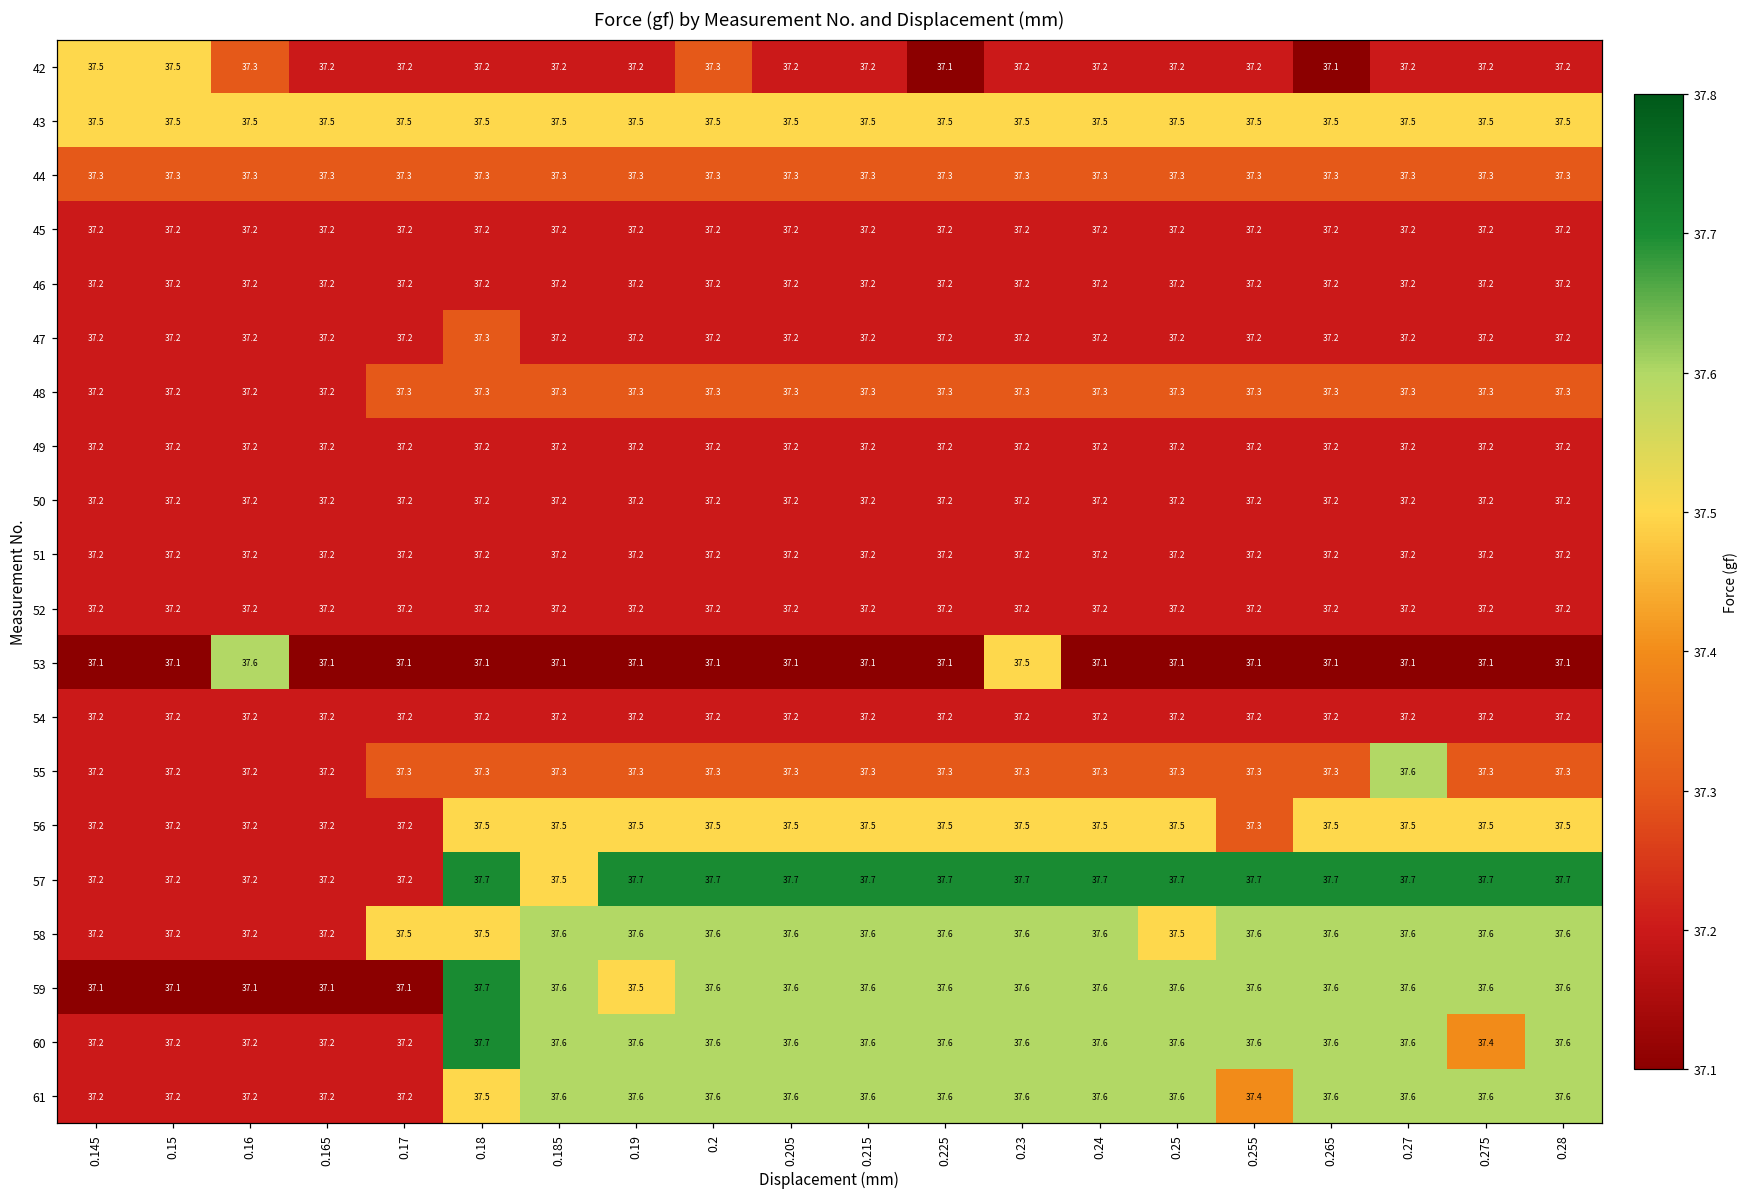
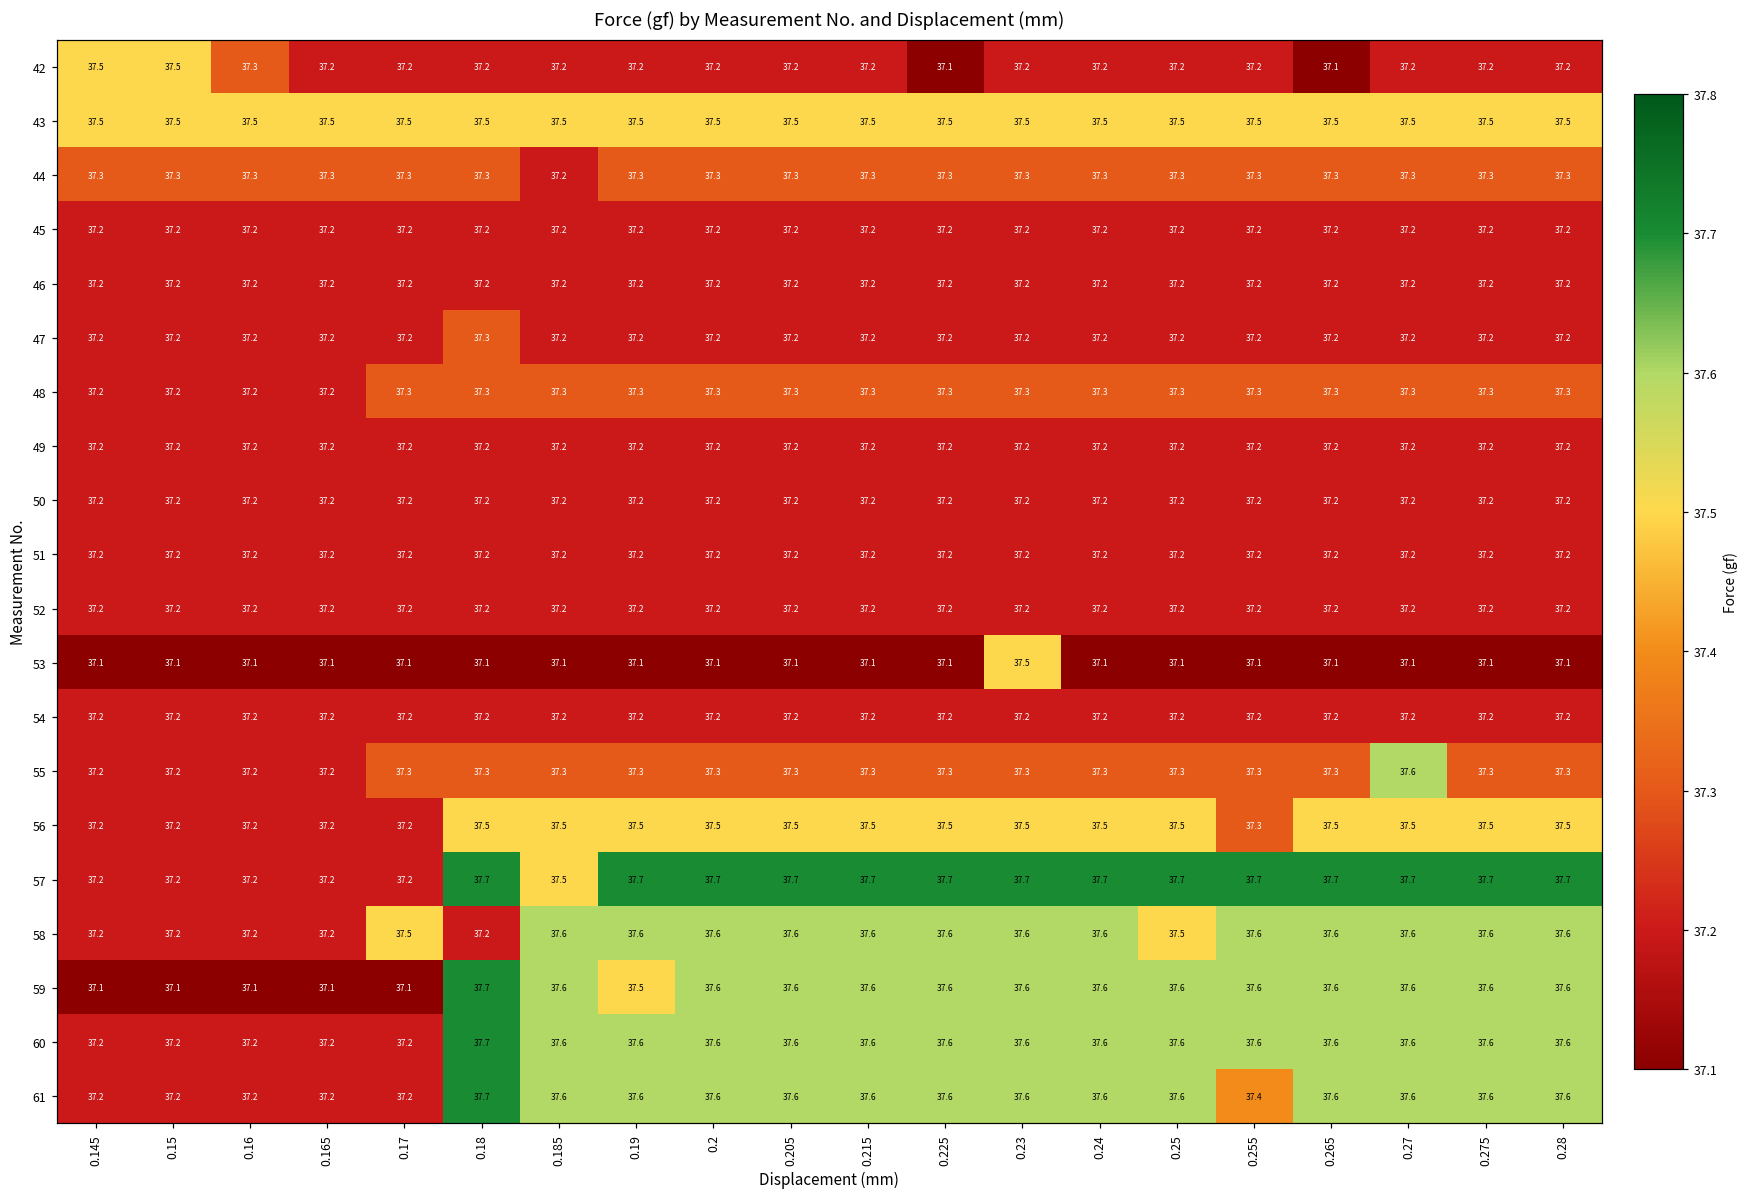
  {
    "42": {
      "0.145": 37.5,
      "0.15": 37.5,
      "0.16": 37.3,
      "0.165": 37.2,
      "0.17": 37.2,
      "0.18": 37.2,
      "0.185": 37.2,
      "0.19": 37.2,
-     "0.2": 37.3,
+     "0.2": 37.2,
      "0.205": 37.2,
      "0.215": 37.2,
      "0.225": 37.1,
      "0.23": 37.2,
      "0.24": 37.2,
      "0.25": 37.2,
      "0.255": 37.2,
      "0.265": 37.1,
      "0.27": 37.2,
      "0.275": 37.2,
      "0.28": 37.2
    },
    "44": {
      "0.145": 37.3,
      "0.15": 37.3,
      "0.16": 37.3,
      "0.165": 37.3,
      "0.17": 37.3,
      "0.18": 37.3,
-     "0.185": 37.3,
+     "0.185": 37.2,
      "0.19": 37.3,
      "0.2": 37.3,
      "0.205": 37.3,
      "0.215": 37.3,
      "0.225": 37.3,
      "0.23": 37.3,
      "0.24": 37.3,
      "0.25": 37.3,
      "0.255": 37.3,
      "0.265": 37.3,
      "0.27": 37.3,
      "0.275": 37.3,
      "0.28": 37.3
    },
    "53": {
      "0.145": 37.1,
      "0.15": 37.1,
-     "0.16": 37.6,
+     "0.16": 37.1,
      "0.165": 37.1,
      "0.17": 37.1,
      "0.18": 37.1,
      "0.185": 37.1,
      "0.19": 37.1,
      "0.2": 37.1,
      "0.205": 37.1,
      "0.215": 37.1,
      "0.225": 37.1,
      "0.23": 37.5,
      "0.24": 37.1,
      "0.25": 37.1,
      "0.255": 37.1,
      "0.265": 37.1,
      "0.27": 37.1,
      "0.275": 37.1,
      "0.28": 37.1
    },
    "58": {
      "0.145": 37.2,
      "0.15": 37.2,
      "0.16": 37.2,
      "0.165": 37.2,
      "0.17": 37.5,
-     "0.18": 37.5,
+     "0.18": 37.2,
      "0.185": 37.6,
      "0.19": 37.6,
      "0.2": 37.6,
      "0.205": 37.6,
      "0.215": 37.6,
      "0.225": 37.6,
      "0.23": 37.6,
      "0.24": 37.6,
      "0.25": 37.5,
      "0.255": 37.6,
      "0.265": 37.6,
      "0.27": 37.6,
      "0.275": 37.6,
      "0.28": 37.6
    },
    "60": {
      "0.145": 37.2,
      "0.15": 37.2,
      "0.16": 37.2,
      "0.165": 37.2,
      "0.17": 37.2,
      "0.18": 37.7,
      "0.185": 37.6,
      "0.19": 37.6,
      "0.2": 37.6,
      "0.205": 37.6,
      "0.215": 37.6,
      "0.225": 37.6,
      "0.23": 37.6,
      "0.24": 37.6,
      "0.25": 37.6,
      "0.255": 37.6,
      "0.265": 37.6,
      "0.27": 37.6,
-     "0.275": 37.4,
+     "0.275": 37.6,
      "0.28": 37.6
    },
    "61": {
      "0.145": 37.2,
      "0.15": 37.2,
      "0.16": 37.2,
      "0.165": 37.2,
      "0.17": 37.2,
-     "0.18": 37.5,
+     "0.18": 37.7,
      "0.185": 37.6,
      "0.19": 37.6,
      "0.2": 37.6,
      "0.205": 37.6,
      "0.215": 37.6,
      "0.225": 37.6,
      "0.23": 37.6,
      "0.24": 37.6,
      "0.25": 37.6,
      "0.255": 37.4,
      "0.265": 37.6,
      "0.27": 37.6,
      "0.275": 37.6,
      "0.28": 37.6
    }
  }
